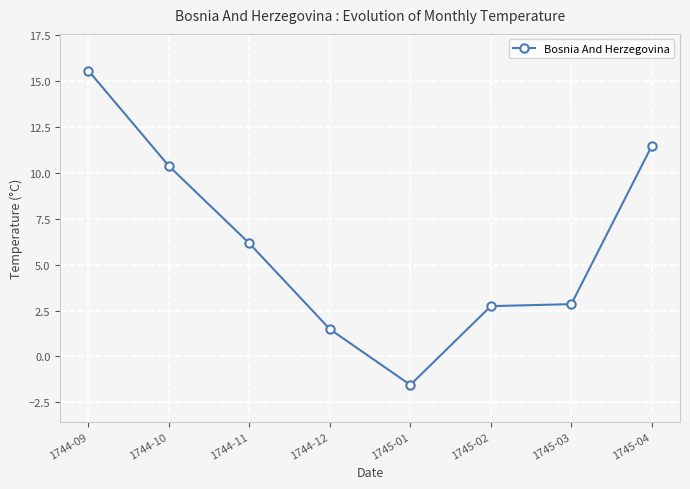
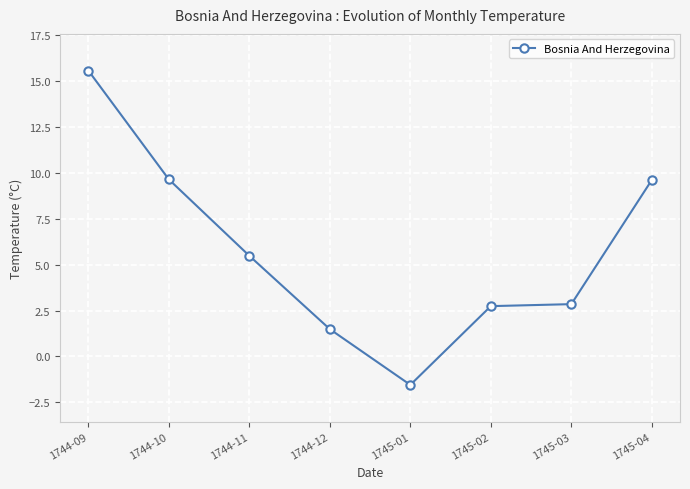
  {
    "1744-09": 15.6,
-   "1744-10": 10.4,
-   "1744-11": 6.2,
+   "1744-10": 9.7,
+   "1744-11": 5.5,
    "1744-12": 1.5,
    "1745-01": -1.6,
    "1745-02": 2.7,
    "1745-03": 2.8,
-   "1745-04": 11.5
+   "1745-04": 9.6
  }
